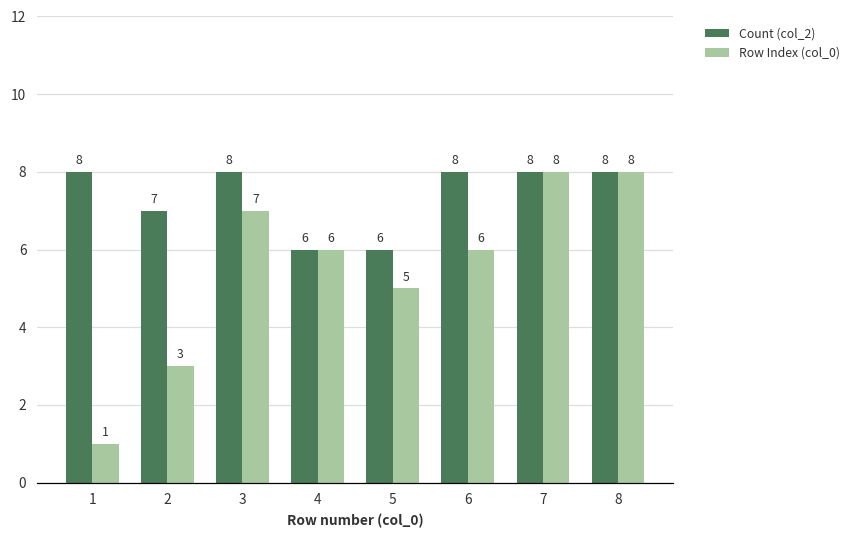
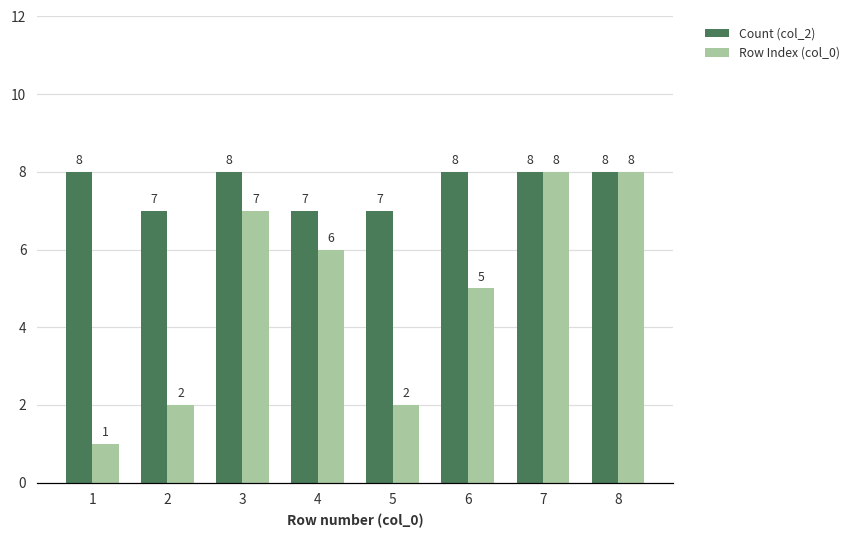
  {
    "Count (col_2)": {
      "1": 8,
      "2": 7,
      "3": 8,
-     "4": 6,
-     "5": 6,
+     "4": 7,
+     "5": 7,
      "6": 8,
      "7": 8,
      "8": 8
    },
    "Row Index (col_0)": {
      "1": 1,
-     "2": 3,
+     "2": 2,
      "3": 7,
      "4": 6,
-     "5": 5,
-     "6": 6,
+     "5": 2,
+     "6": 5,
      "7": 8,
      "8": 8
    }
  }
